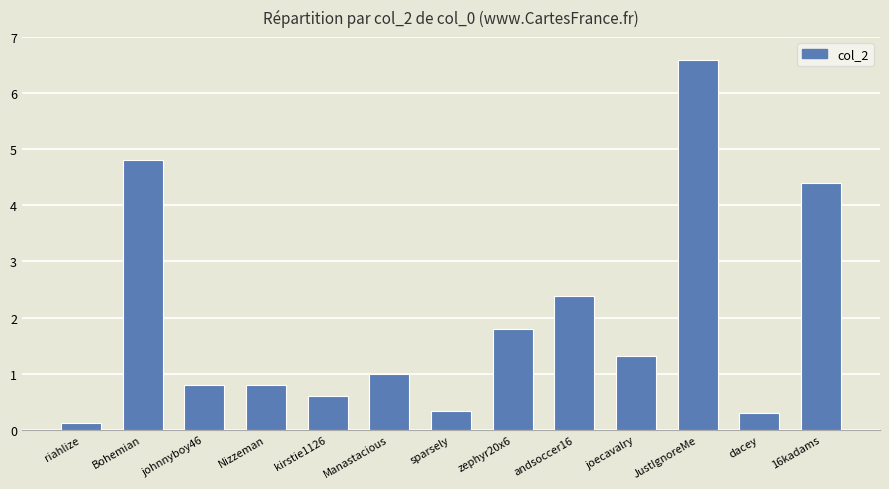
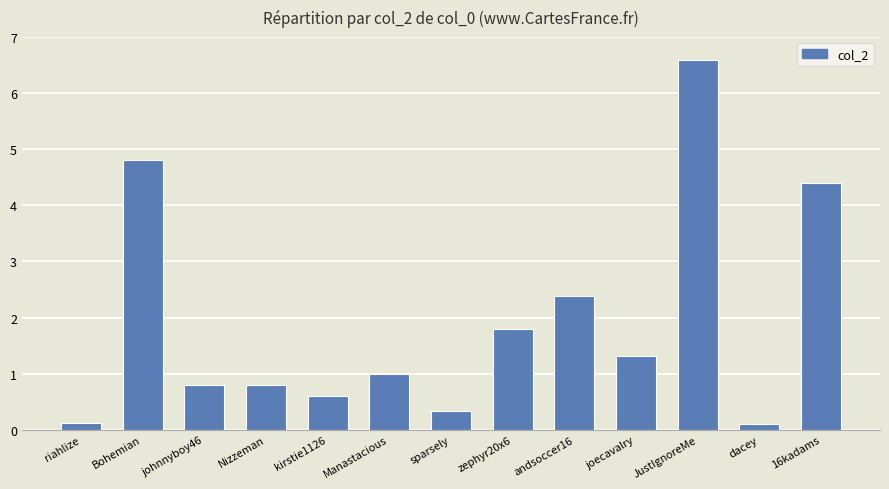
  {
    "riahlize": 0.1,
    "Bohemian": 4.8,
    "johnnyboy46": 0.8,
    "Nizzeman": 0.8,
    "kirstie1126": 0.6,
    "Manastacious": 1.0,
    "sparsely": 0.3,
    "zephyr20x6": 1.8,
    "andsoccer16": 2.4,
    "joecavalry": 1.3,
    "JustIgnoreMe": 6.6,
-   "dacey": 0.3,
+   "dacey": 0.1,
    "16kadams": 4.4
  }
